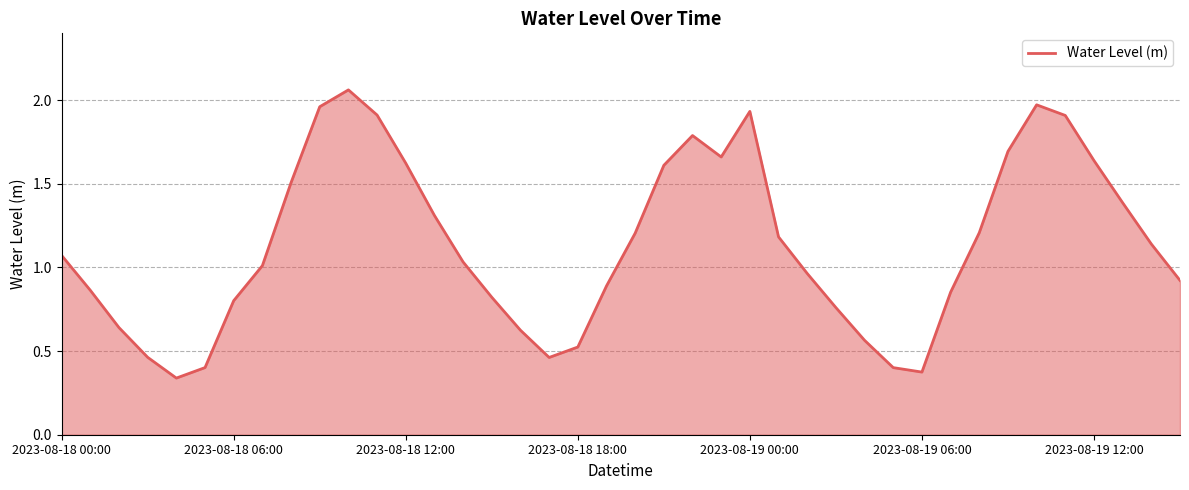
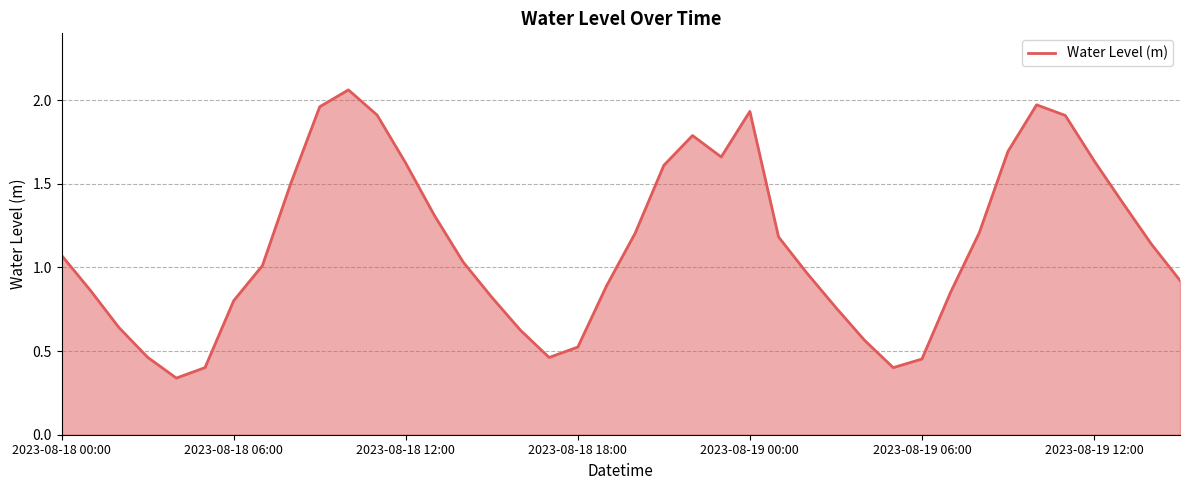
  {
    "2023-08-18 00:00": 1.07,
    "2023-08-18 06:00": 0.80,
    "2023-08-18 12:00": 1.62,
    "2023-08-18 18:00": 0.52,
    "2023-08-19 00:00": 1.93,
-   "2023-08-19 06:00": 0.37,
+   "2023-08-19 06:00": 0.45,
    "2023-08-19 12:00": 1.64
  }
